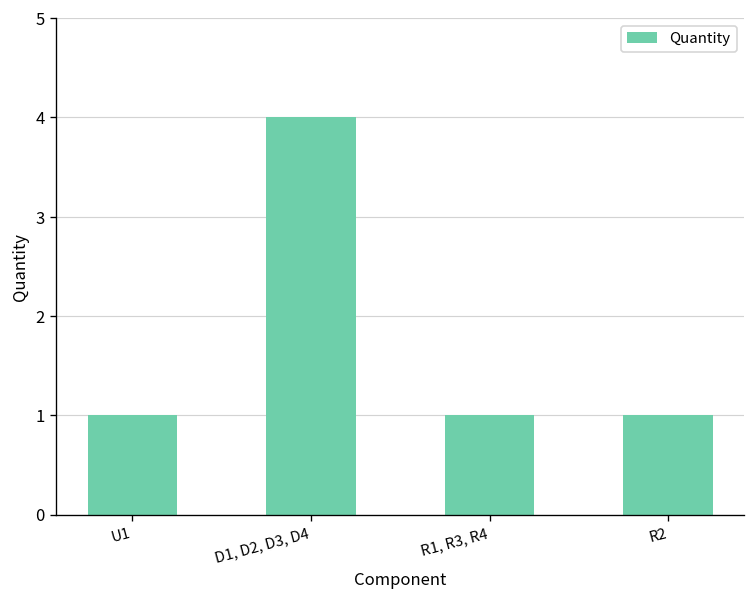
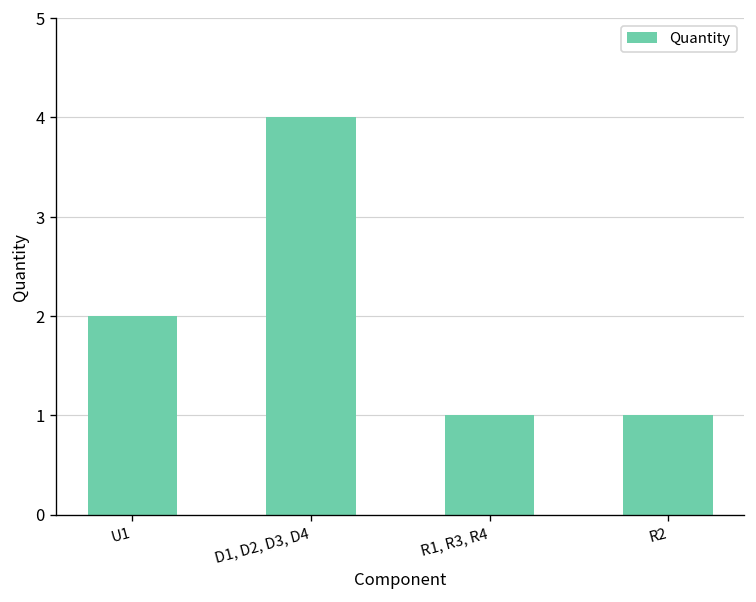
  {
-   "U1": 1,
+   "U1": 2,
    "D1, D2, D3, D4": 4,
    "R1, R3, R4": 1,
    "R2": 1
  }
